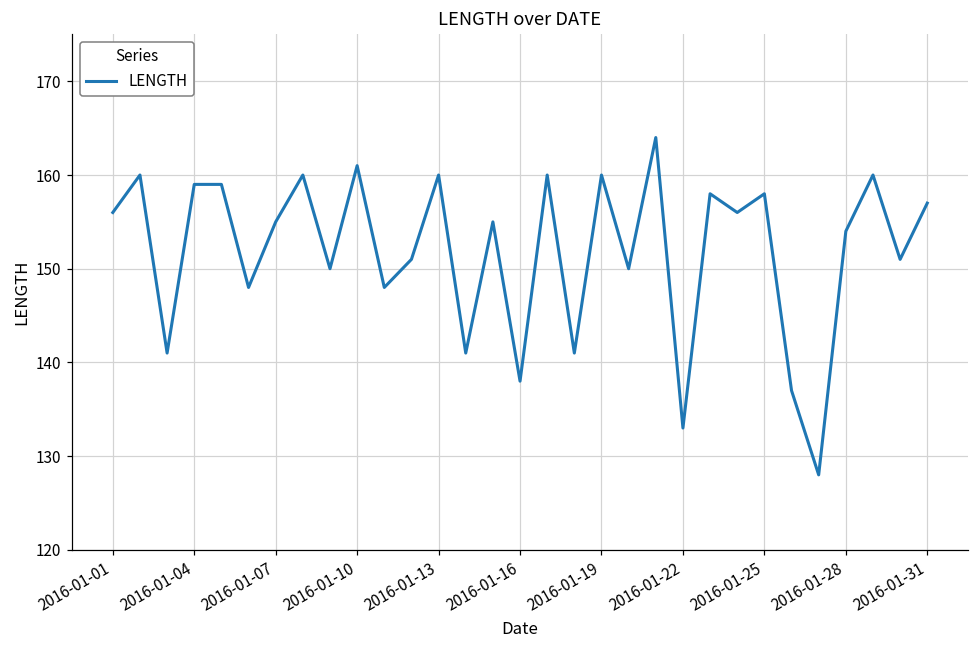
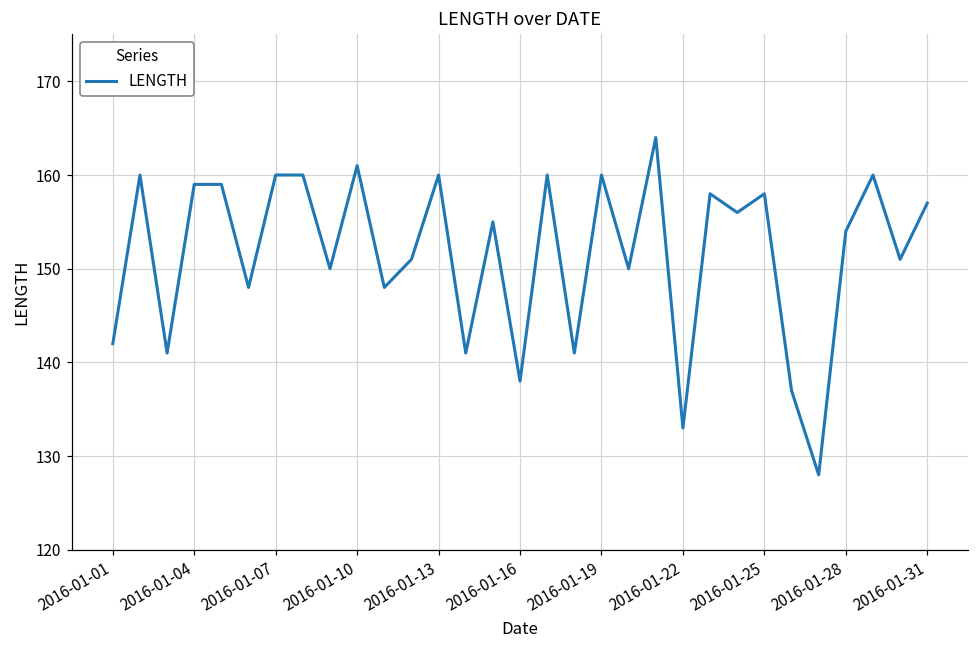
  {
-   "2016-01-01": 156,
+   "2016-01-01": 142,
    "2016-01-04": 159,
-   "2016-01-07": 155,
+   "2016-01-07": 160,
    "2016-01-10": 161,
    "2016-01-13": 160,
    "2016-01-16": 138,
    "2016-01-19": 160,
    "2016-01-22": 133,
    "2016-01-25": 158,
    "2016-01-28": 154,
    "2016-01-31": 157
  }
